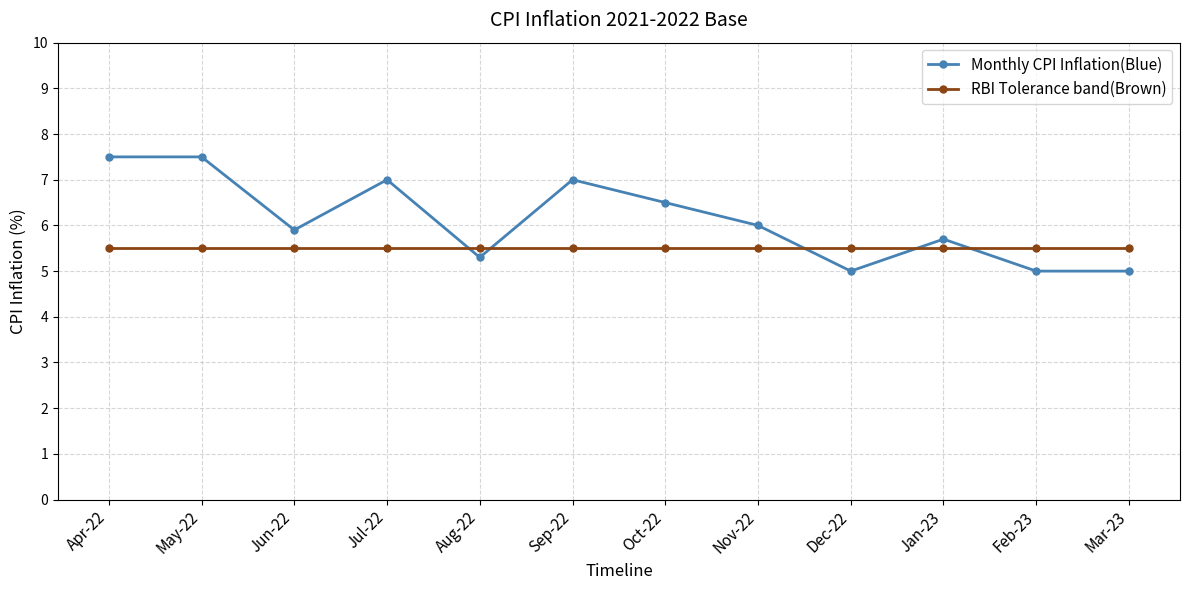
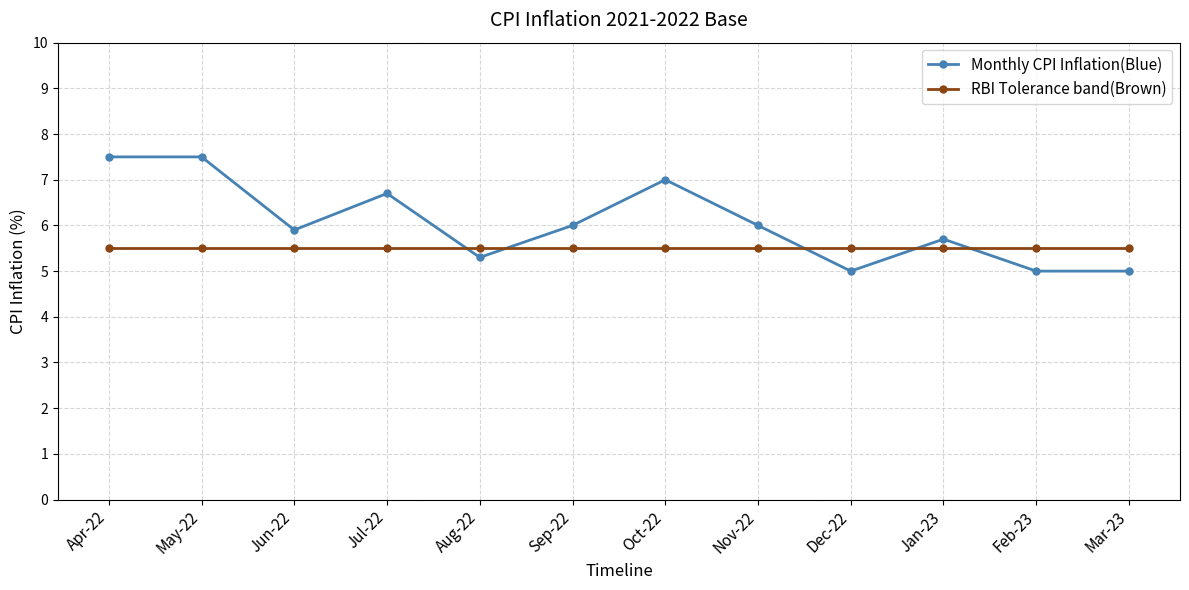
  {
    "Monthly CPI Inflation(Blue)": {
      "Apr-22": 7.5,
      "May-22": 7.5,
      "Jun-22": 5.9,
-     "Jul-22": 7.0,
+     "Jul-22": 6.7,
      "Aug-22": 5.3,
-     "Sep-22": 7,
-     "Oct-22": 6.5,
+     "Sep-22": 6,
+     "Oct-22": 7.0,
      "Nov-22": 6.0,
      "Dec-22": 5.0,
      "Jan-23": 5.7,
      "Feb-23": 5.0,
      "Mar-23": 5.0
    },
    "RBI Tolerance band(Brown)": {
      "Apr-22": 5.5,
      "May-22": 5.5,
      "Jun-22": 5.5,
      "Jul-22": 5.5,
      "Aug-22": 5.5,
      "Sep-22": 5.5,
      "Oct-22": 5.5,
      "Nov-22": 5.5,
      "Dec-22": 5.5,
      "Jan-23": 5.5,
      "Feb-23": 5.5,
      "Mar-23": 5.5
    }
  }
